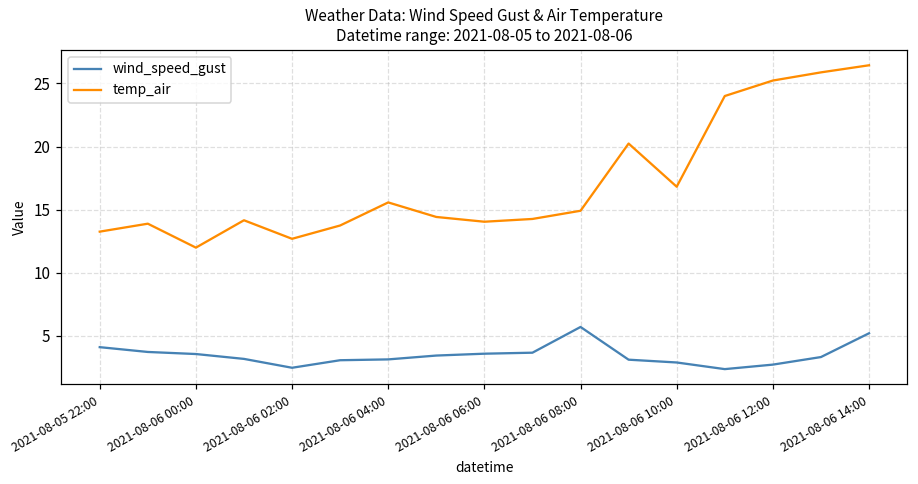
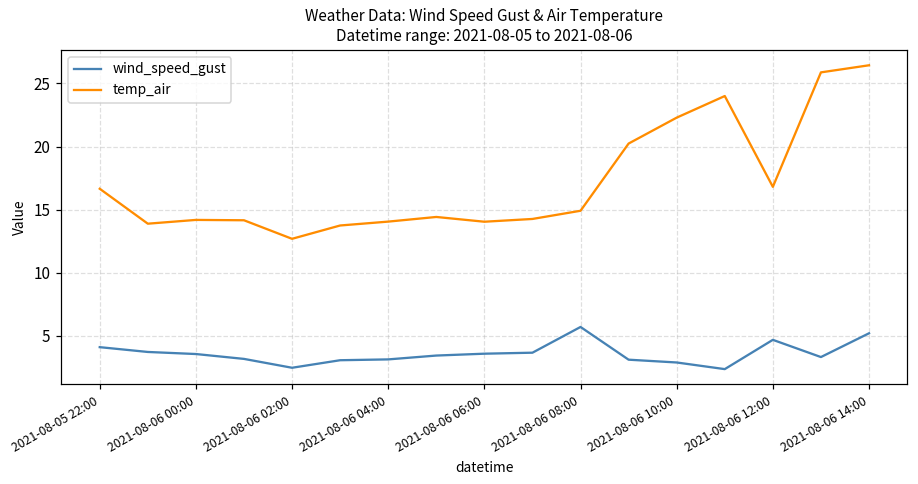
  {
    "wind_speed_gust": {
      "2021-08-05 22:00": 4.1,
      "2021-08-06 00:00": 3.6,
      "2021-08-06 02:00": 2.5,
      "2021-08-06 04:00": 3.1,
      "2021-08-06 06:00": 3.6,
      "2021-08-06 08:00": 5.7,
      "2021-08-06 10:00": 2.9,
-     "2021-08-06 12:00": 2.7,
+     "2021-08-06 12:00": 4.7,
      "2021-08-06 14:00": 5.2
    },
    "temp_air": {
-     "2021-08-05 22:00": 13.3,
-     "2021-08-06 00:00": 12.0,
+     "2021-08-05 22:00": 16.7,
+     "2021-08-06 00:00": 14.2,
      "2021-08-06 02:00": 12.7,
-     "2021-08-06 04:00": 15.6,
+     "2021-08-06 04:00": 14.1,
      "2021-08-06 06:00": 14.0,
      "2021-08-06 08:00": 14.9,
-     "2021-08-06 10:00": 16.8,
-     "2021-08-06 12:00": 25.2,
+     "2021-08-06 10:00": 22.3,
+     "2021-08-06 12:00": 16.8,
      "2021-08-06 14:00": 26.4
    }
  }
